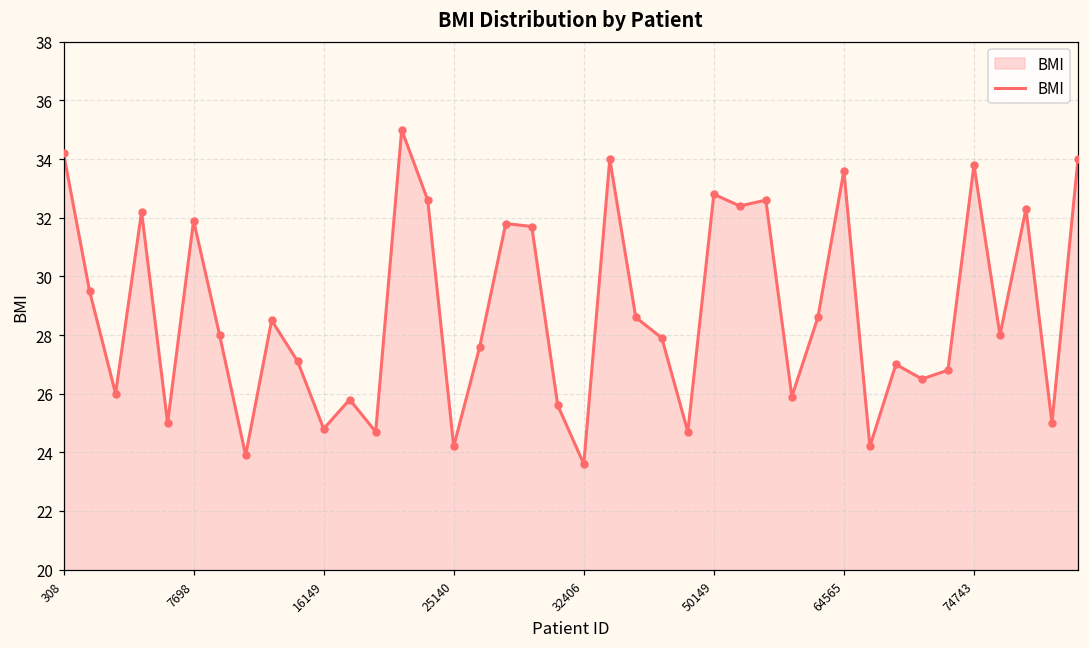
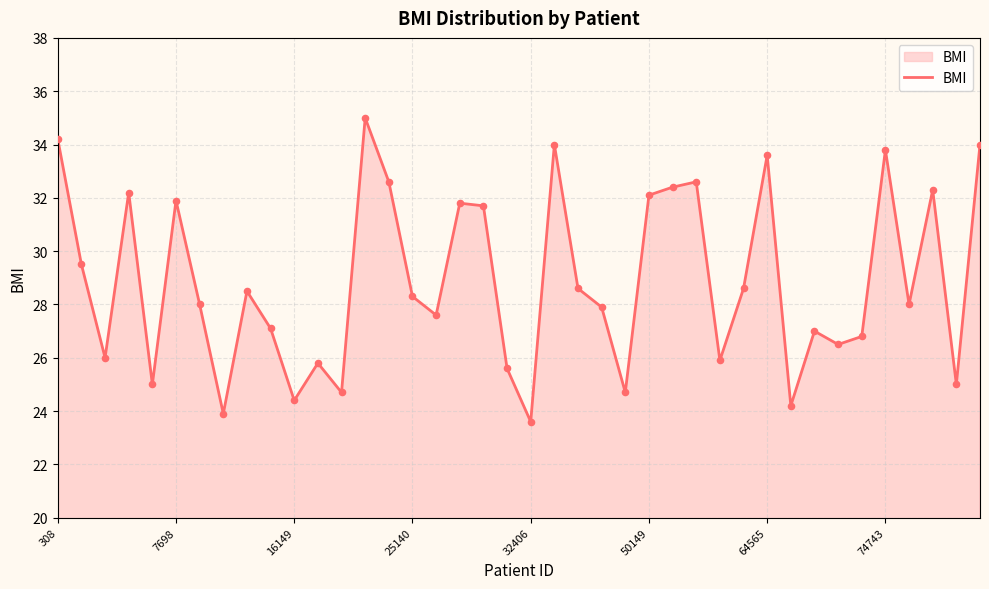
  {
    "308": 34.2,
    "7698": 31.9,
-   "16149": 24.8,
-   "25140": 24.2,
+   "16149": 24.4,
+   "25140": 28.3,
    "32406": 23.6,
-   "50149": 32.8,
+   "50149": 32.1,
    "64565": 33.6,
    "74743": 33.8
  }
